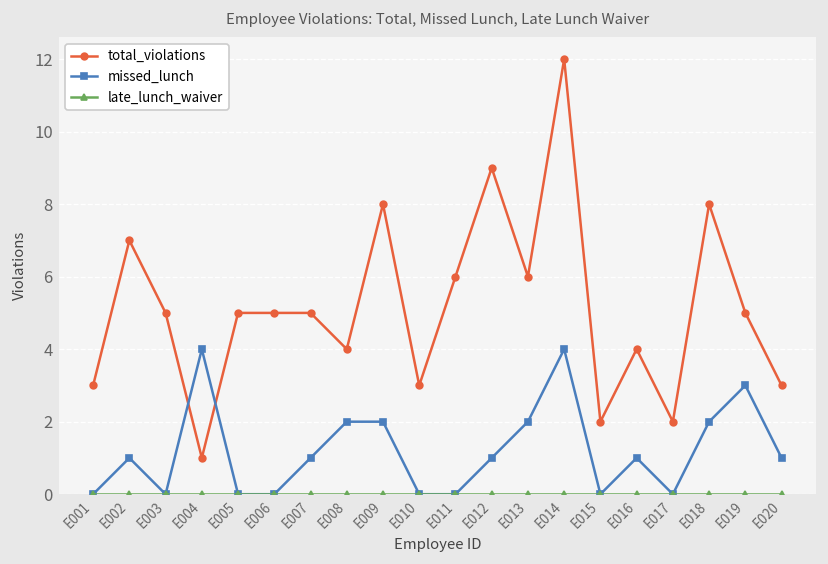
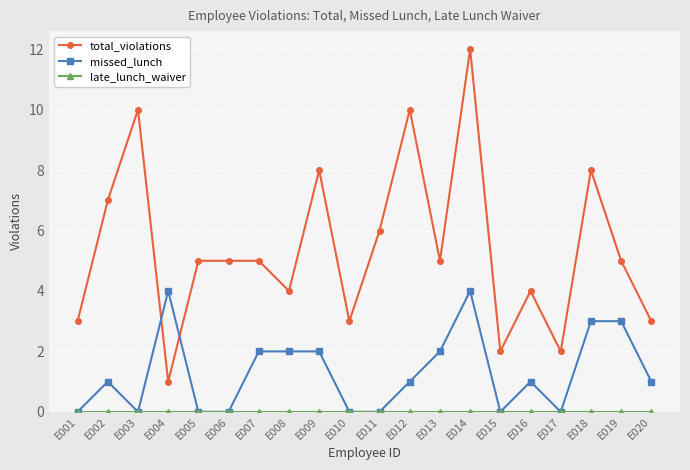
  {
    "total_violations": {
      "E001": 3,
      "E002": 7,
-     "E003": 5,
+     "E003": 10,
      "E004": 1,
      "E005": 5,
      "E006": 5,
      "E007": 5,
      "E008": 4,
      "E009": 8,
      "E010": 3,
      "E011": 6,
-     "E012": 9,
-     "E013": 6,
+     "E012": 10,
+     "E013": 5,
      "E014": 12,
      "E015": 2,
      "E016": 4,
      "E017": 2,
      "E018": 8,
      "E019": 5,
      "E020": 3
    },
    "missed_lunch": {
      "E002": 1,
      "E004": 4,
-     "E007": 1,
+     "E007": 2,
      "E008": 2,
      "E009": 2,
      "E012": 1,
      "E013": 2,
      "E014": 4,
      "E016": 1,
-     "E018": 2,
+     "E018": 3,
      "E019": 3,
      "E020": 1
    },
    "late_lunch_waiver": {
      "E002": 0,
      "E004": 0,
      "E007": 0,
      "E008": 0,
      "E009": 0,
      "E012": 0,
      "E013": 0,
      "E014": 0,
      "E016": 0,
      "E018": 0,
      "E019": 0,
      "E020": 0
    }
  }
